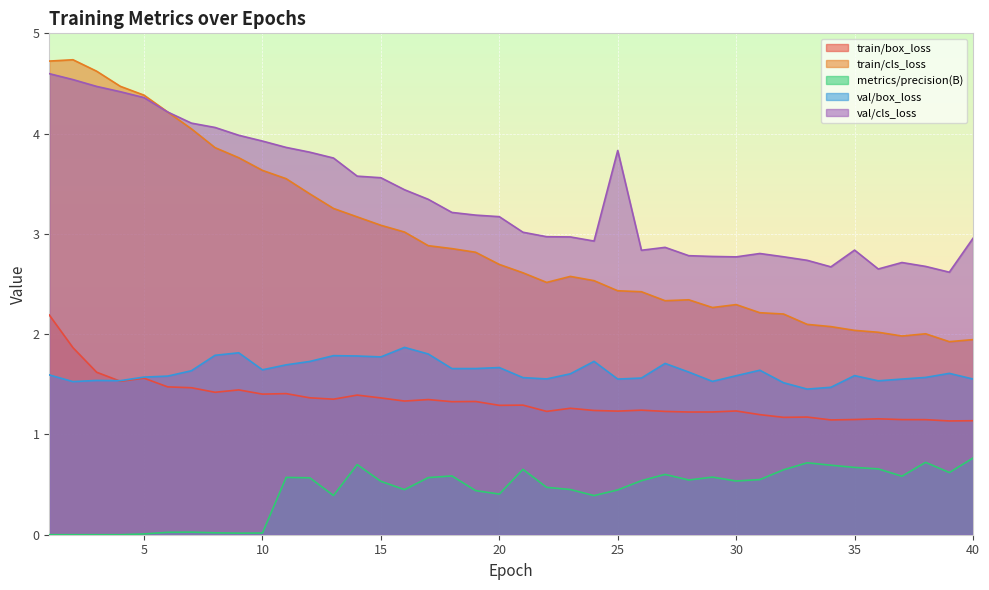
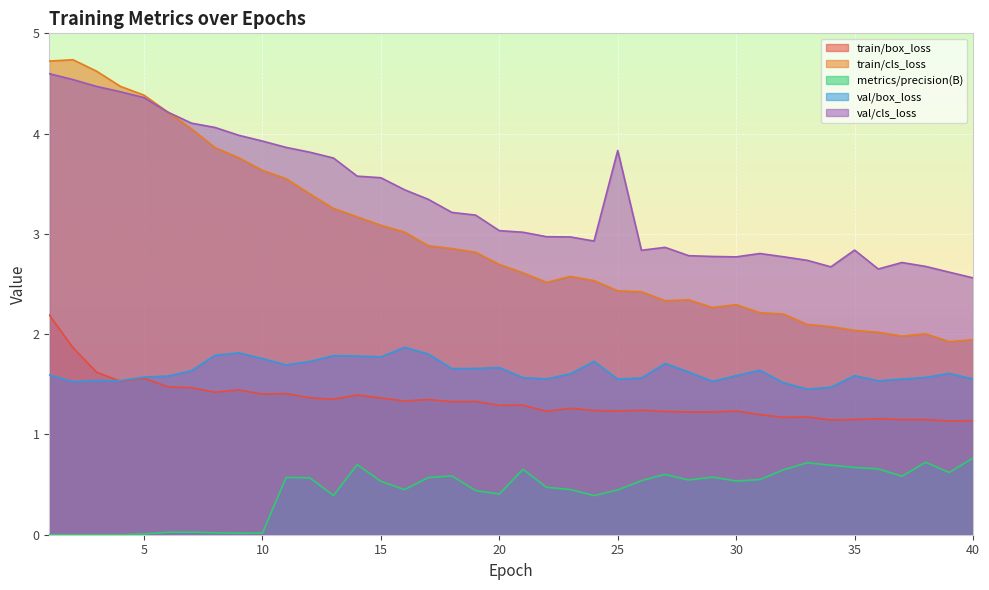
  {
    "metrics/precision(B)": {
      "5": 0.01,
      "10": 0.02,
      "15": 0.53,
      "20": 0.41,
      "25": 0.45,
      "30": 0.54,
      "35": 0.67,
      "40": 0.76
    },
    "val/box_loss": {
-     "10": 1.64,
+     "10": 1.76,
      "15": 1.77,
      "20": 1.67,
      "25": 1.55,
      "30": 1.59,
      "35": 1.59,
      "40": 1.55
    },
    "val/cls_loss": {
      "10": 3.93,
      "15": 3.56,
-     "20": 3.17,
+     "20": 3.03,
      "25": 3.83,
      "30": 2.77,
      "35": 2.84,
-     "40": 2.96
+     "40": 2.56
    }
  }
